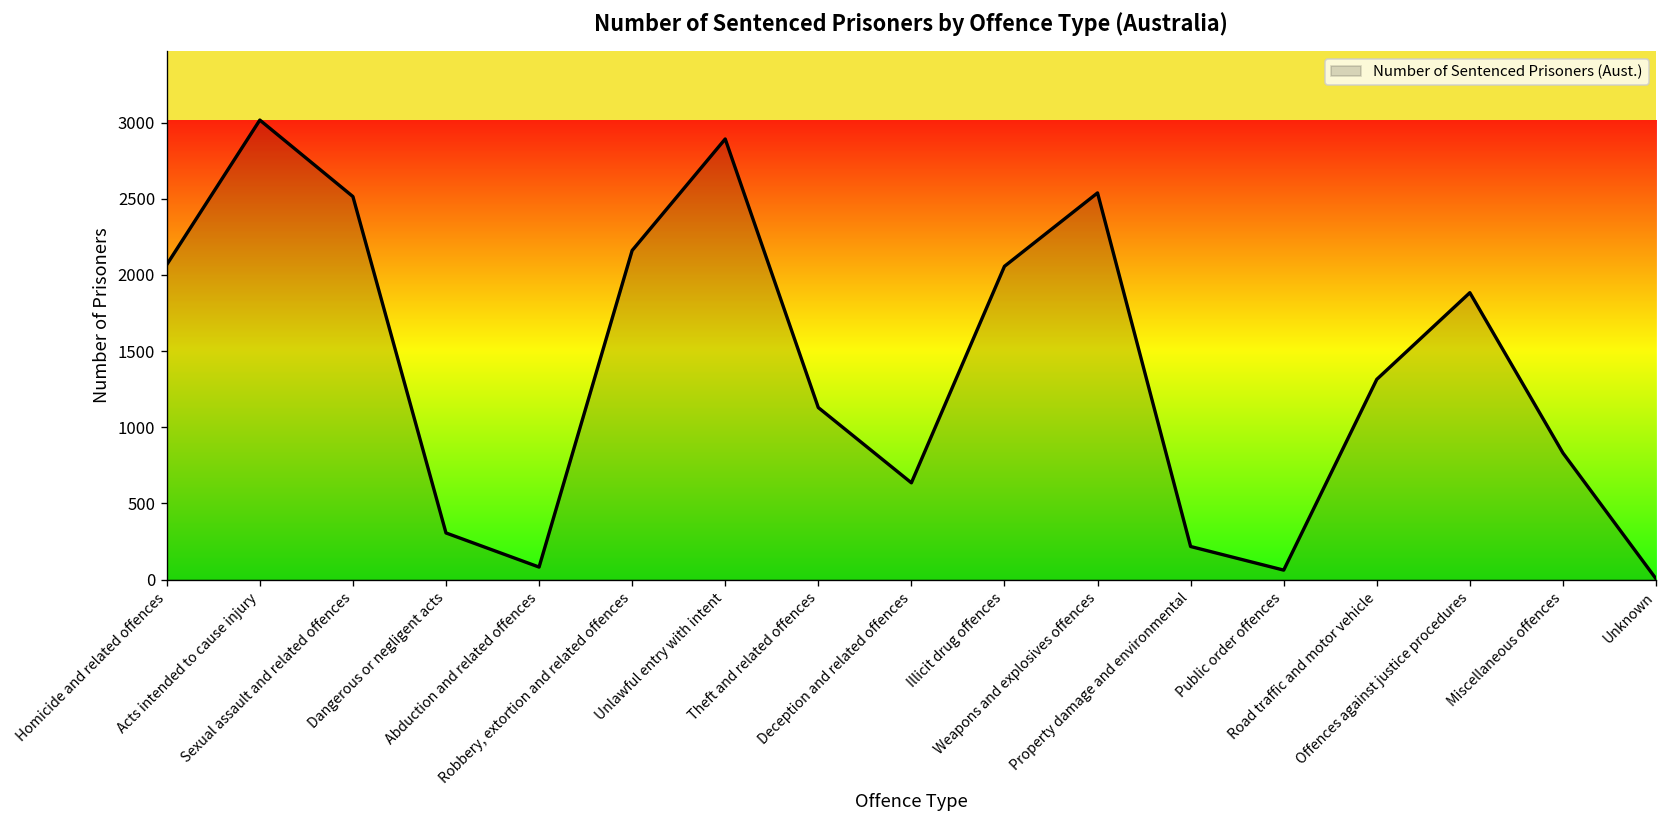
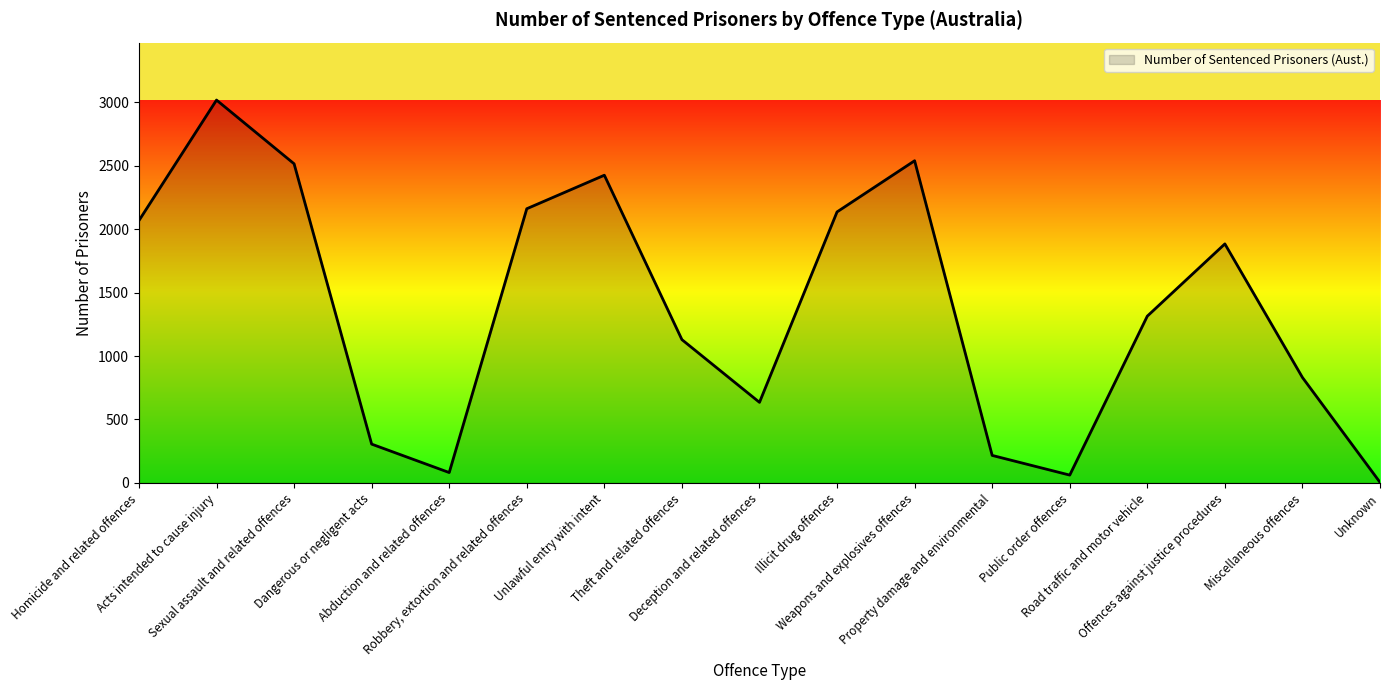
  {
    "Homicide and related offences": 2070,
    "Acts intended to cause injury": 3020,
    "Sexual assault and related offences": 2510,
    "Dangerous or negligent acts": 310,
    "Abduction and related offences": 80,
    "Robbery, extortion and related offences": 2160,
-   "Unlawful entry with intent": 2890,
+   "Unlawful entry with intent": 2420,
    "Theft and related offences": 1130,
    "Deception and related offences": 640,
-   "Illicit drug offences": 2060,
+   "Illicit drug offences": 2140,
    "Weapons and explosives offences": 2540,
    "Property damage and environmental": 220,
    "Public order offences": 60,
    "Road traffic and motor vehicle": 1310,
    "Offences against justice procedures": 1880,
    "Miscellaneous offences": 830,
    "Unknown": 10
  }
